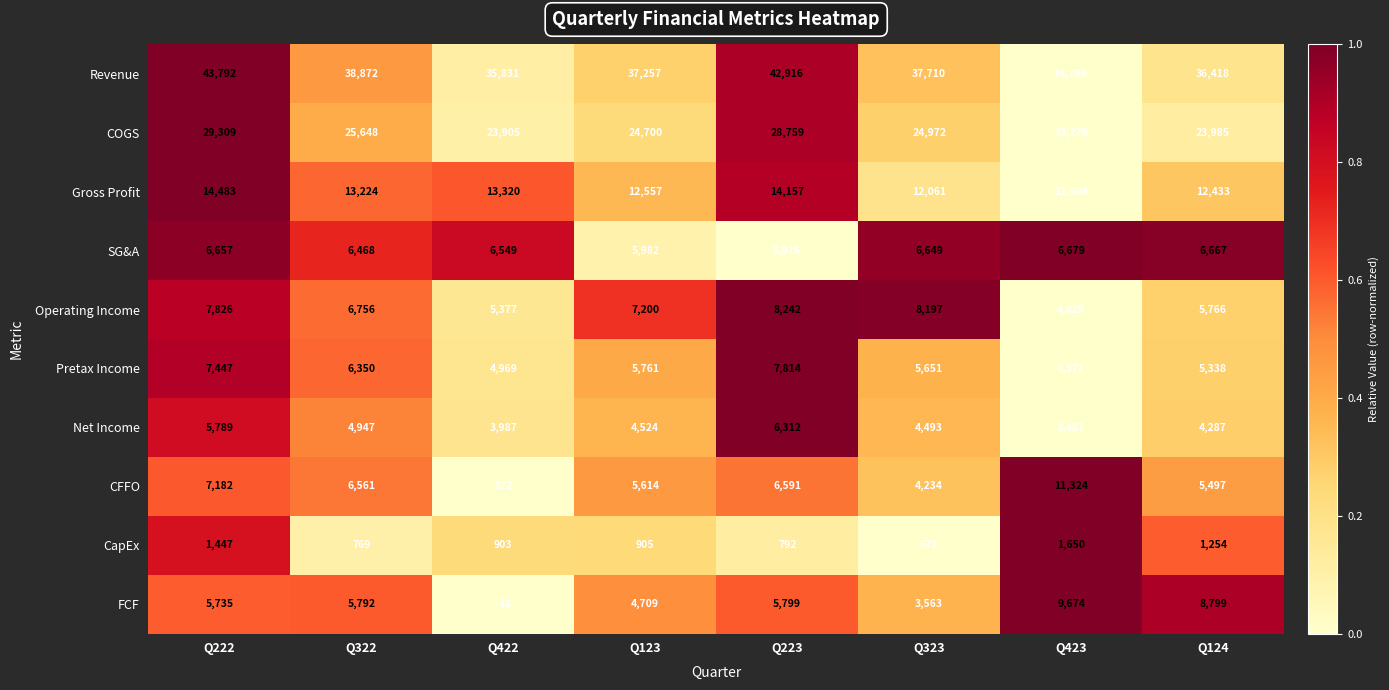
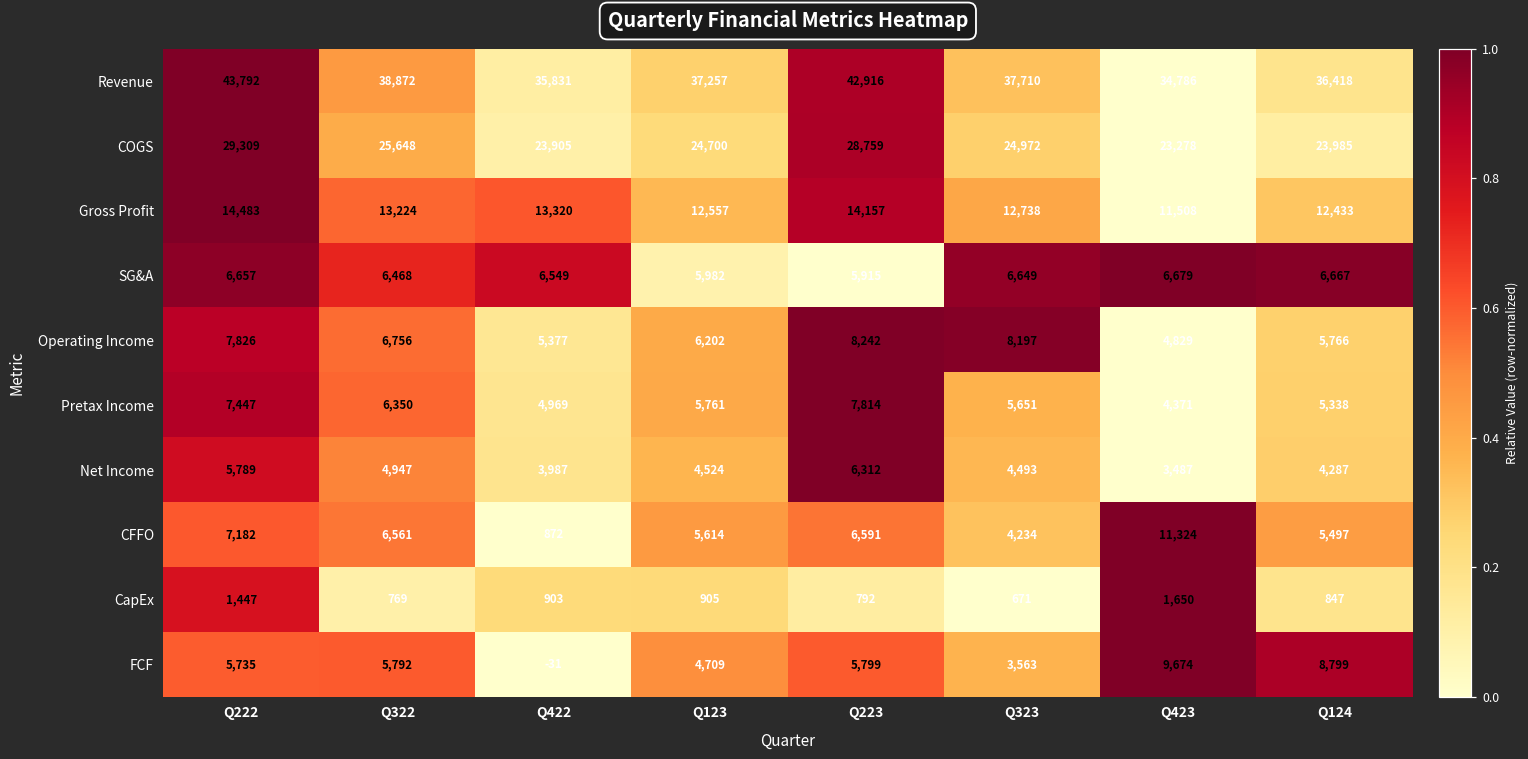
  {
    "Revenue": {
      "Q222": "43,792",
      "Q322": "38,872",
      "Q422": "35,831",
      "Q123": "37,257",
      "Q223": "42,916",
      "Q323": "37,710",
      "Q423": "34,786",
      "Q124": "36,418"
    },
    "COGS": {
      "Q222": "29,309",
      "Q322": "25,648",
      "Q422": "23,905",
      "Q123": "24,700",
      "Q223": "28,759",
      "Q323": "24,972",
      "Q423": "23,278",
      "Q124": "23,985"
    },
    "Gross Profit": {
      "Q222": "14,483",
      "Q322": "13,224",
      "Q422": "13,320",
      "Q123": "12,557",
      "Q223": "14,157",
-     "Q323": "12,061",
+     "Q323": "12,738",
      "Q423": "11,508",
      "Q124": "12,433"
    },
    "SG&A": {
      "Q222": "6,657",
      "Q322": "6,468",
      "Q422": "6,549",
      "Q123": "5,982",
      "Q223": "5,915",
      "Q323": "6,649",
      "Q423": "6,679",
      "Q124": "6,667"
    },
    "Operating Income": {
      "Q222": "7,826",
      "Q322": "6,756",
      "Q422": "5,377",
-     "Q123": "7,200",
+     "Q123": "6,202",
      "Q223": "8,242",
      "Q323": "8,197",
      "Q423": "4,829",
      "Q124": "5,766"
    },
    "Pretax Income": {
      "Q222": "7,447",
      "Q322": "6,350",
      "Q422": "4,969",
      "Q123": "5,761",
      "Q223": "7,814",
      "Q323": "5,651",
      "Q423": "4,371",
      "Q124": "5,338"
    },
    "Net Income": {
      "Q222": "5,789",
      "Q322": "4,947",
      "Q422": "3,987",
      "Q123": "4,524",
      "Q223": "6,312",
      "Q323": "4,493",
      "Q423": "3,487",
      "Q124": "4,287"
    },
    "CFFO": {
      "Q222": "7,182",
      "Q322": "6,561",
      "Q422": "872",
      "Q123": "5,614",
      "Q223": "6,591",
      "Q323": "4,234",
      "Q423": "11,324",
      "Q124": "5,497"
    },
    "CapEx": {
      "Q222": "1,447",
      "Q322": "769",
      "Q422": "903",
      "Q123": "905",
      "Q223": "792",
      "Q323": "671",
      "Q423": "1,650",
-     "Q124": "1,254"
+     "Q124": "847"
    },
    "FCF": {
      "Q222": "5,735",
      "Q322": "5,792",
      "Q422": "-31",
      "Q123": "4,709",
      "Q223": "5,799",
      "Q323": "3,563",
      "Q423": "9,674",
      "Q124": "8,799"
    }
  }
